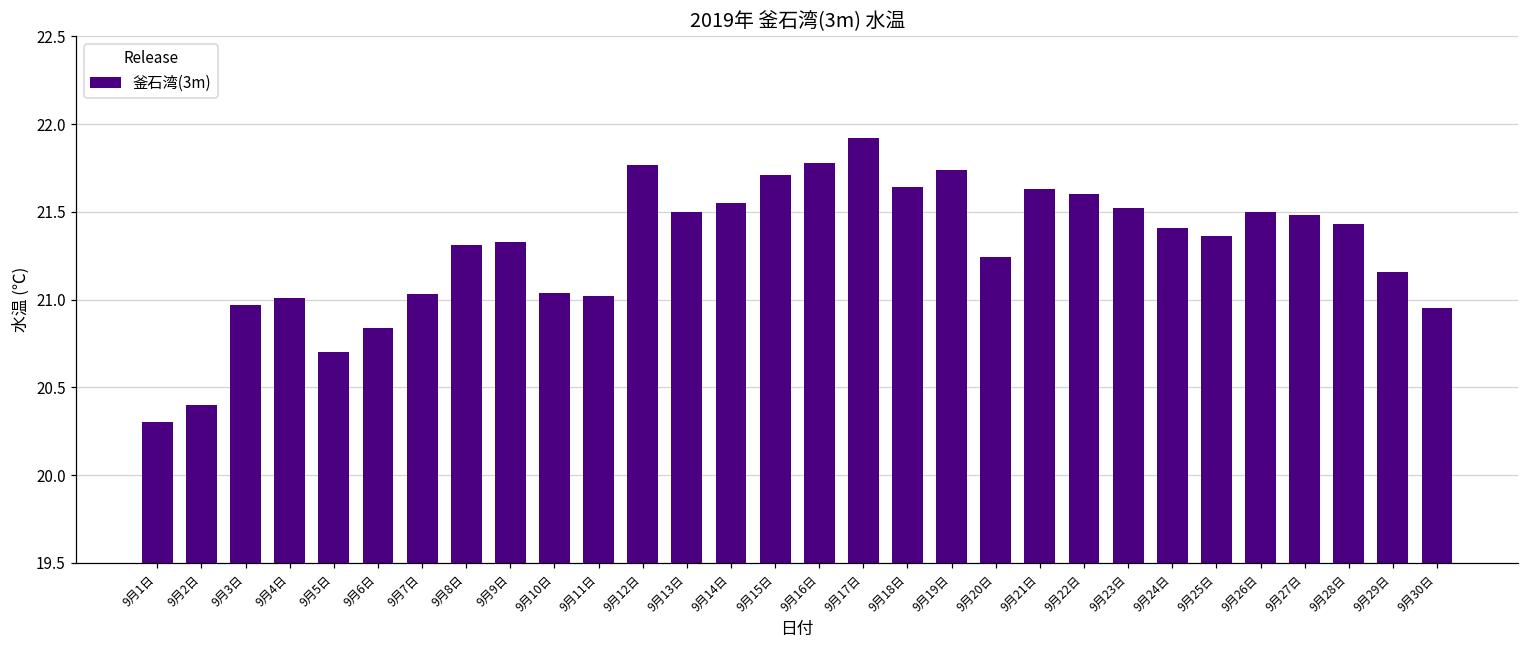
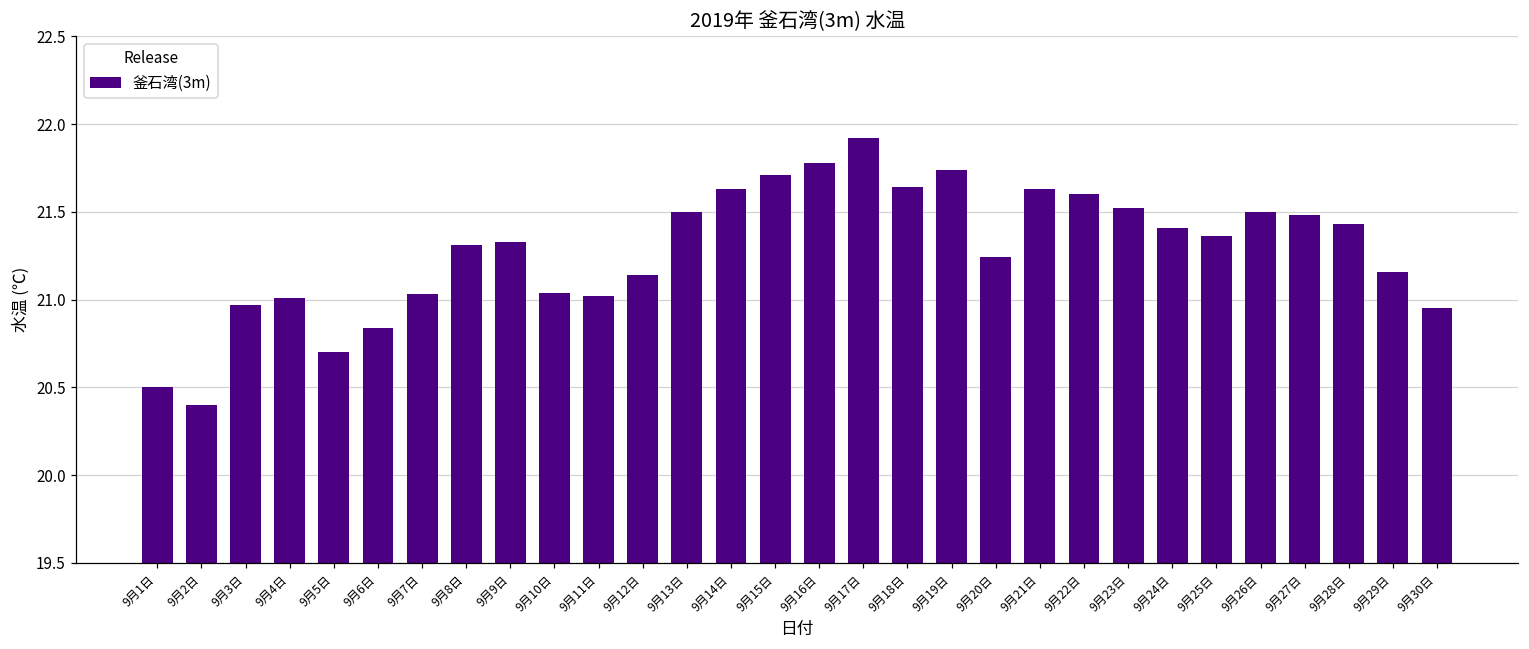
  {
-   "9月1日": 20.3,
+   "9月1日": 20.5,
    "9月2日": 20.40,
    "9月3日": 20.97,
    "9月4日": 21.01,
    "9月5日": 20.70,
    "9月6日": 20.84,
    "9月7日": 21.03,
    "9月8日": 21.31,
    "9月9日": 21.33,
    "9月10日": 21.04,
    "9月11日": 21.02,
-   "9月12日": 21.77,
+   "9月12日": 21.14,
    "9月13日": 21.50,
-   "9月14日": 21.55,
+   "9月14日": 21.63,
    "9月15日": 21.71,
    "9月16日": 21.78,
    "9月17日": 21.92,
    "9月18日": 21.64,
    "9月19日": 21.74,
    "9月20日": 21.24,
    "9月21日": 21.63,
    "9月22日": 21.60,
    "9月23日": 21.52,
    "9月24日": 21.41,
    "9月25日": 21.36,
    "9月26日": 21.50,
    "9月27日": 21.48,
    "9月28日": 21.43,
    "9月29日": 21.16,
    "9月30日": 20.95
  }
